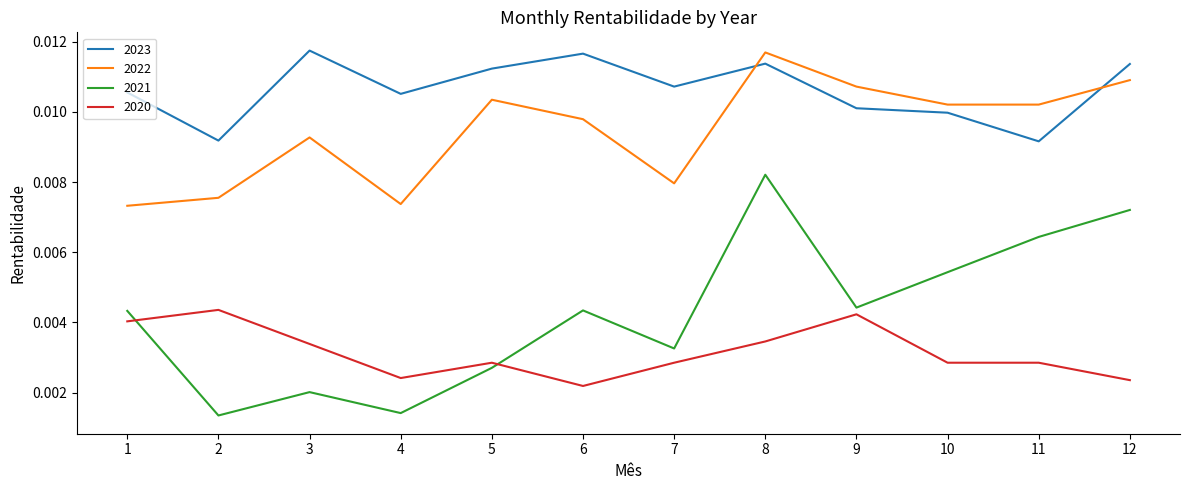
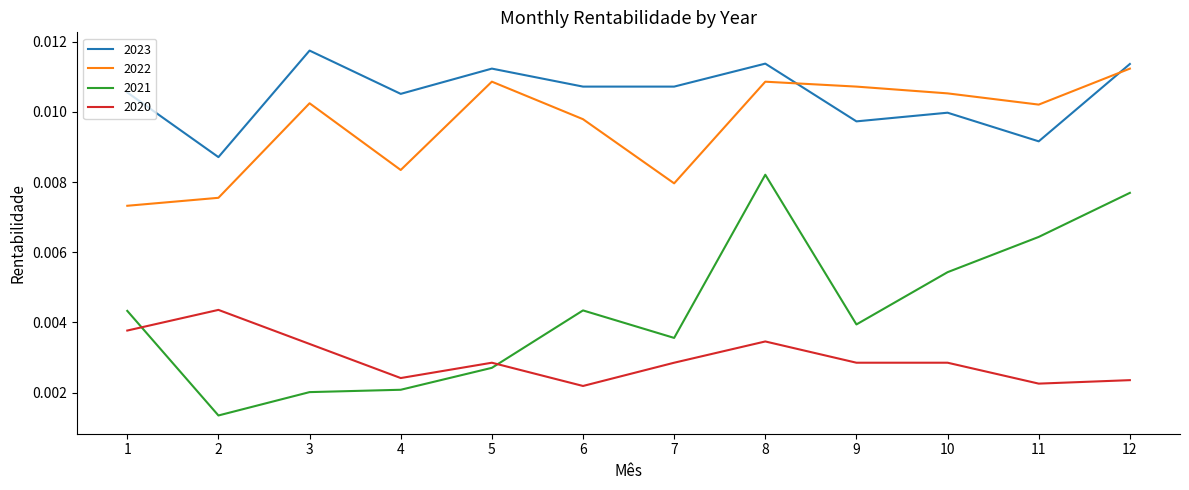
  {
    "2023": {
-     "2": 0.0092,
+     "2": 0.0087,
      "3": 0.0117,
      "4": 0.0105,
      "5": 0.0112,
-     "6": 0.0117,
+     "6": 0.0107,
      "7": 0.0107,
      "8": 0.0114,
-     "9": 0.0101,
+     "9": 0.0097,
      "10": 0.0100,
      "11": 0.0092,
      "12": 0.0114
    },
    "2022": {
      "1": 0.0073,
      "2": 0.0076,
-     "3": 0.0093,
-     "4": 0.0074,
-     "5": 0.0103,
+     "3": 0.0102,
+     "4": 0.0083,
+     "5": 0.0109,
      "6": 0.0098,
      "7": 0.0080,
-     "8": 0.0117,
+     "8": 0.0109,
      "9": 0.0107,
-     "10": 0.0102,
+     "10": 0.0105,
      "11": 0.0102,
-     "12": 0.0109
+     "12": 0.0112
    },
    "2021": {
      "1": 0.0043,
      "2": 0.0013,
      "3": 0.0020,
-     "4": 0.0014,
+     "4": 0.0021,
      "5": 0.0027,
      "6": 0.0043,
-     "7": 0.0033,
+     "7": 0.0036,
      "8": 0.0082,
-     "9": 0.0044,
+     "9": 0.0039,
      "10": 0.0054,
      "11": 0.0064,
-     "12": 0.0072
+     "12": 0.0077
    },
    "2020": {
-     "1": 0.0040,
+     "1": 0.0038,
      "2": 0.0044,
      "3": 0.0034,
      "4": 0.0024,
      "5": 0.0028,
      "6": 0.0022,
      "7": 0.0028,
      "8": 0.0035,
-     "9": 0.0042,
+     "9": 0.0028,
      "10": 0.0028,
-     "11": 0.0028,
+     "11": 0.0023,
      "12": 0.0024
    }
  }
